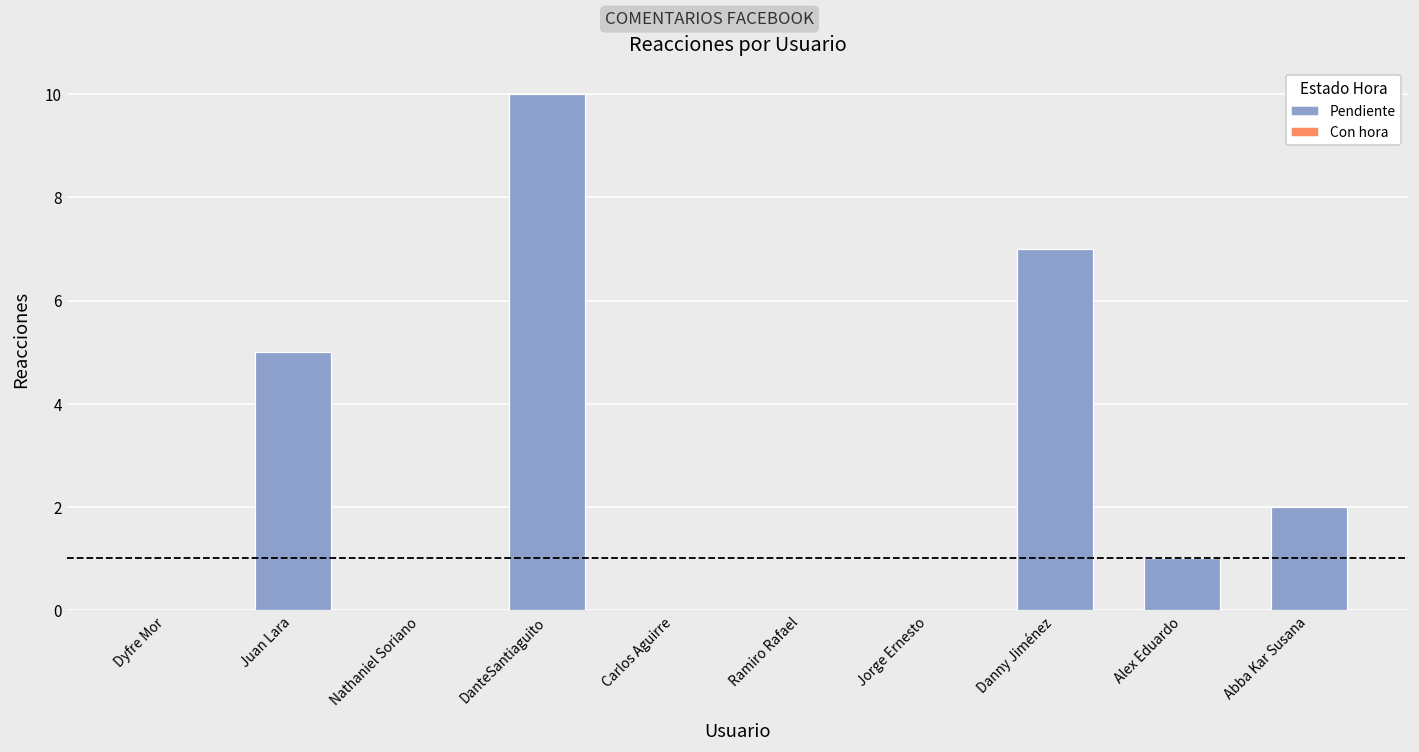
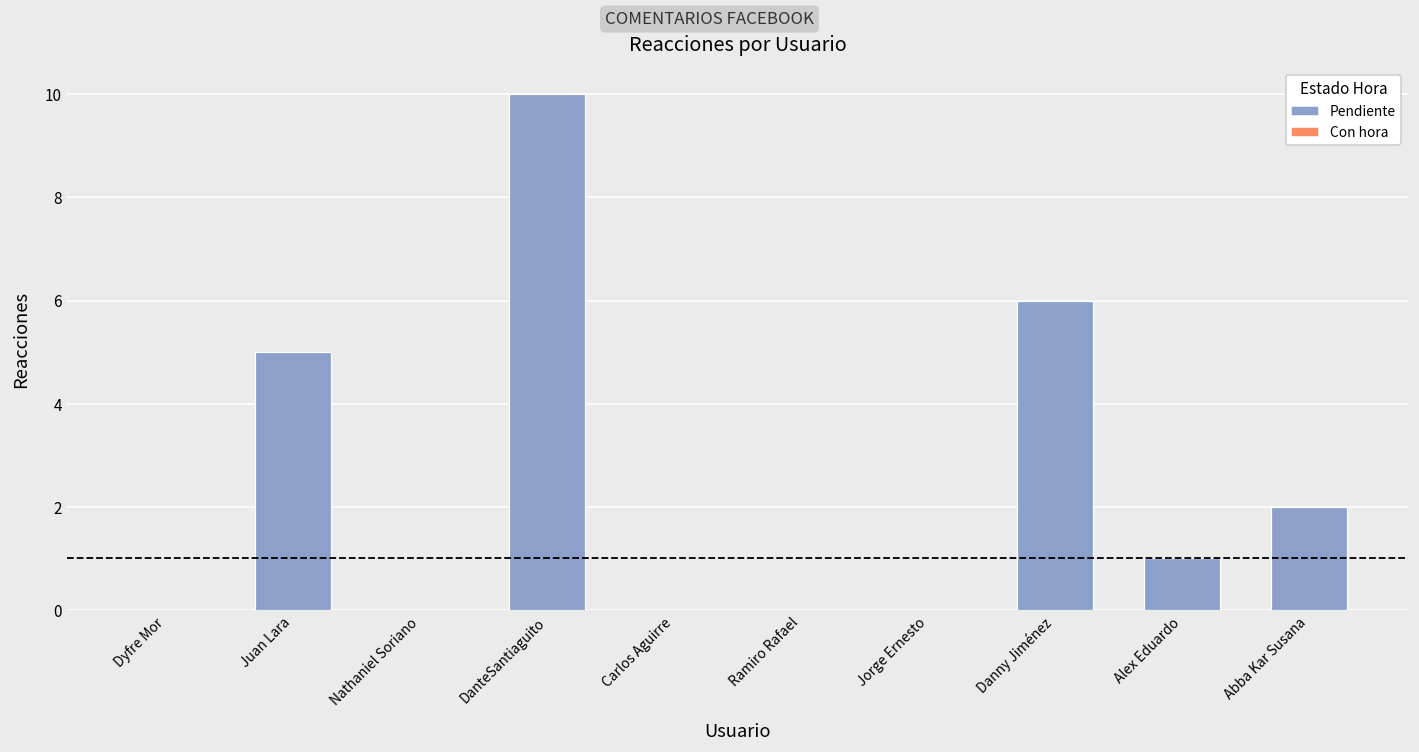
  {
    "Pendiente": {
      "Juan Lara": 5,
      "DanteSantiaguito": 10,
-     "Danny Jiménez": 7,
+     "Danny Jiménez": 6,
      "Alex Eduardo": 1,
      "Abba Kar Susana": 2
    },
    "Con hora": {
      "Dyfre Mor": 0,
      "Nathaniel Soriano": 0,
      "Carlos Aguirre": 0,
      "Ramiro Rafael": 0,
      "Jorge Ernesto": 0
    }
  }
